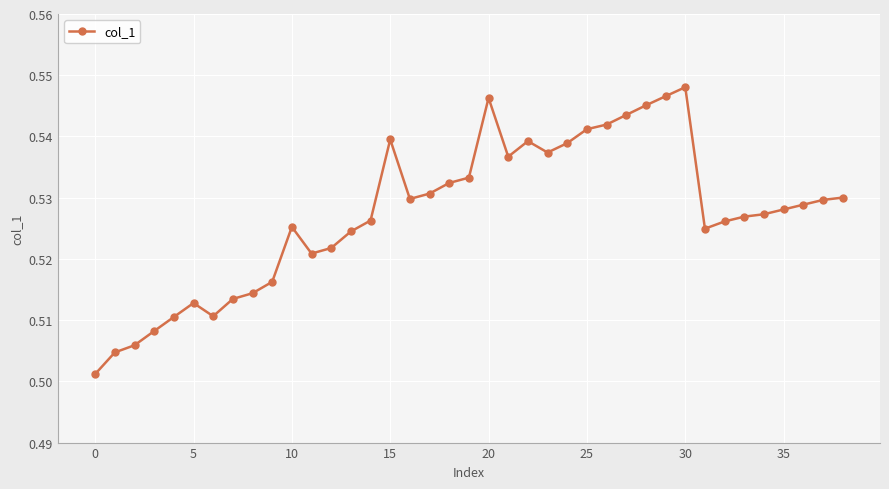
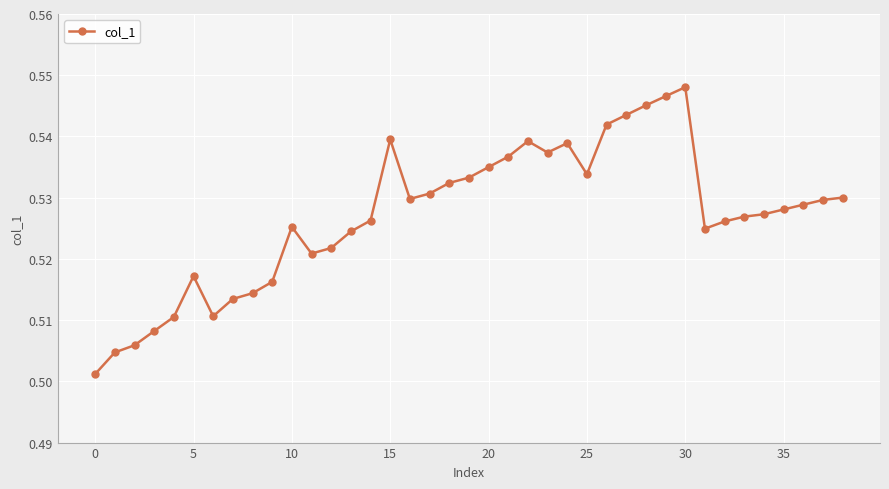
  {
    "0": 0.501,
-   "5": 0.513,
+   "5": 0.517,
    "10": 0.525,
    "15": 0.540,
-   "20": 0.546,
-   "25": 0.541,
+   "20": 0.535,
+   "25": 0.534,
    "30": 0.548,
    "35": 0.528
  }
